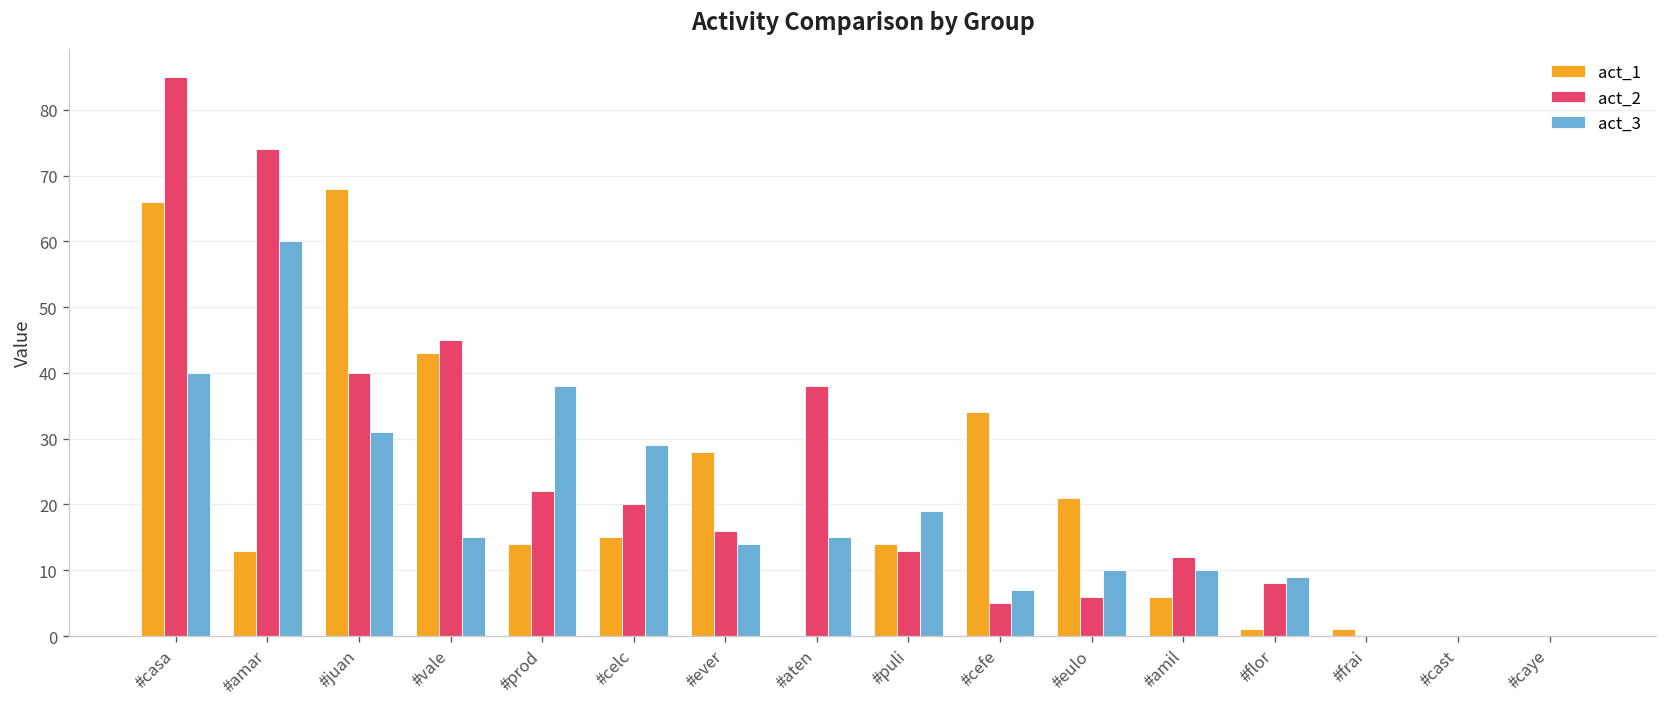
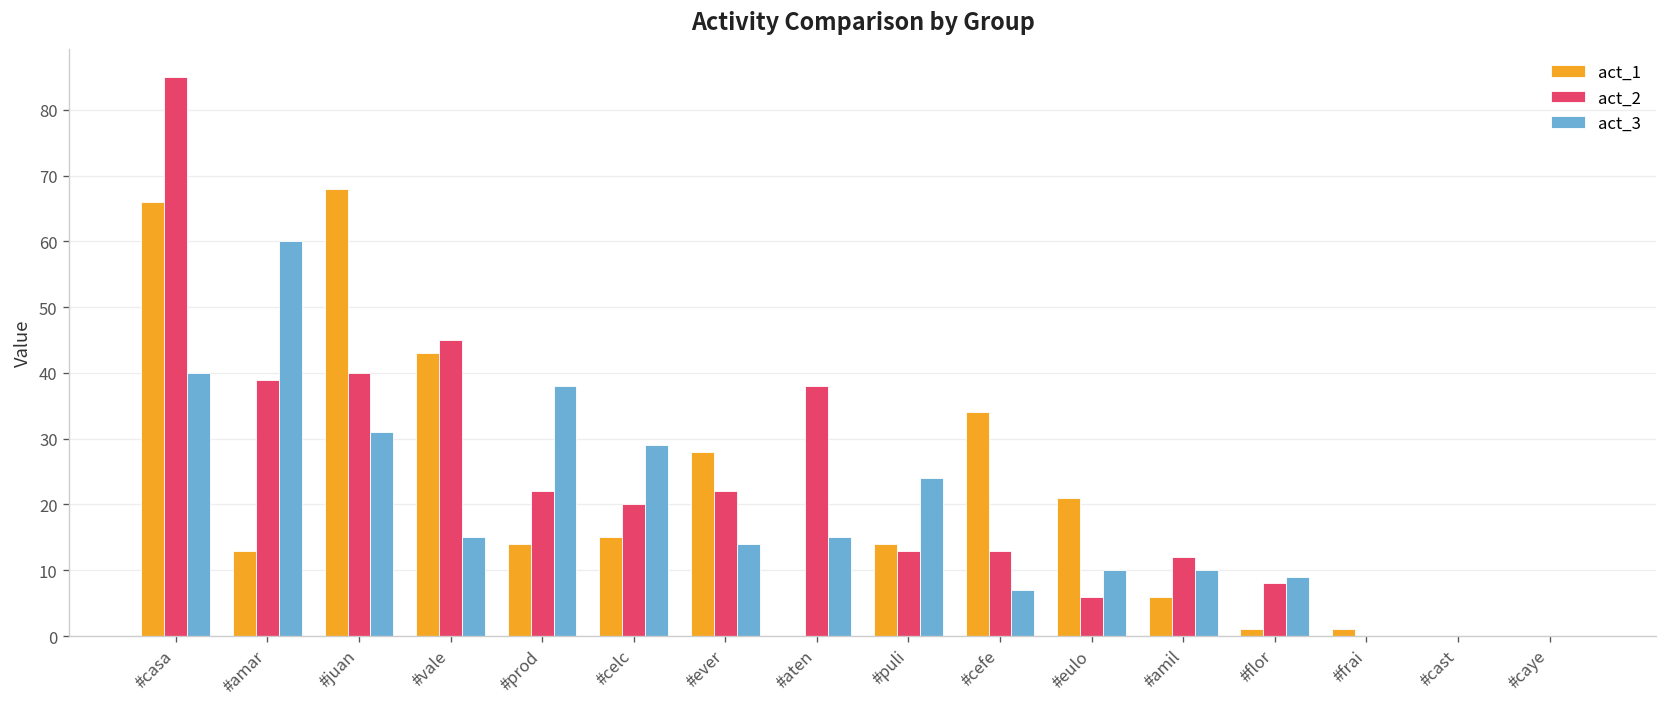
  {
    "act_1": {
      "#casa": 66,
      "#amar": 13,
      "#juan": 68,
      "#vale": 43,
      "#prod": 14,
      "#celc": 15,
      "#ever": 28,
      "#aten": 0,
      "#puli": 14,
      "#cefe": 34,
      "#eulo": 21,
      "#amil": 6,
      "#flor": 1,
      "#frai": 1,
      "#cast": 0,
      "#caye": 0
    },
    "act_2": {
      "#casa": 85,
-     "#amar": 74,
+     "#amar": 39,
      "#juan": 40,
      "#vale": 45,
      "#prod": 22,
      "#celc": 20,
-     "#ever": 16,
+     "#ever": 22,
      "#aten": 38,
      "#puli": 13,
-     "#cefe": 5,
+     "#cefe": 13,
      "#eulo": 6,
      "#amil": 12,
      "#flor": 8,
      "#frai": 0,
      "#cast": 0,
      "#caye": 0
    },
    "act_3": {
      "#casa": 40,
      "#amar": 60,
      "#juan": 31,
      "#vale": 15,
      "#prod": 38,
      "#celc": 29,
      "#ever": 14,
      "#aten": 15,
-     "#puli": 19,
+     "#puli": 24,
      "#cefe": 7,
      "#eulo": 10,
      "#amil": 10,
      "#flor": 9,
      "#frai": 0,
      "#cast": 0,
      "#caye": 0
    }
  }
